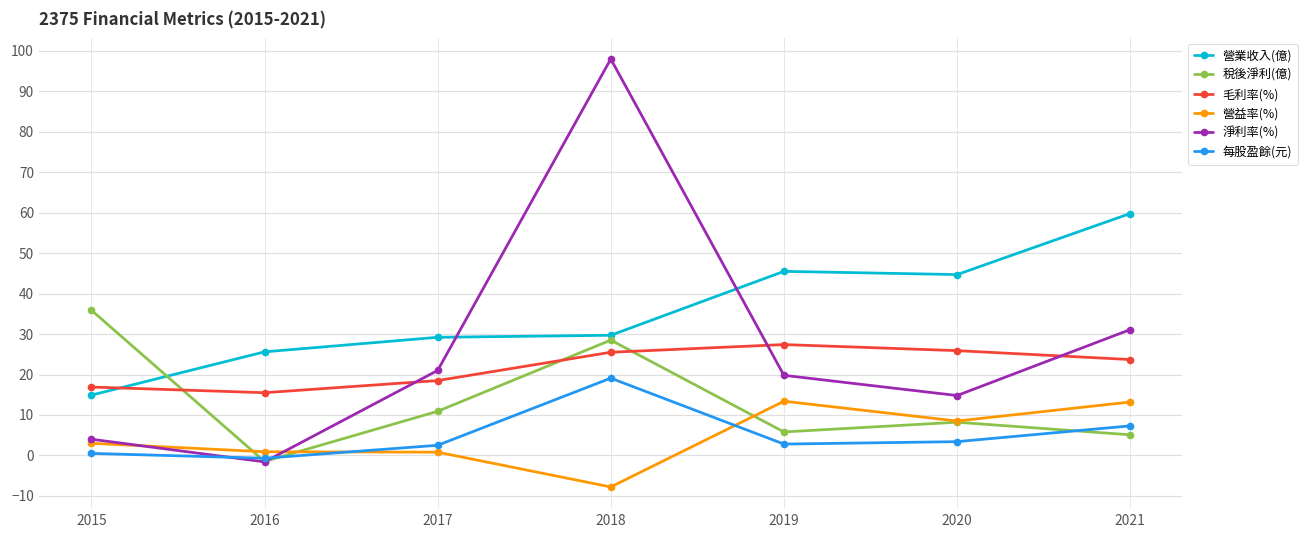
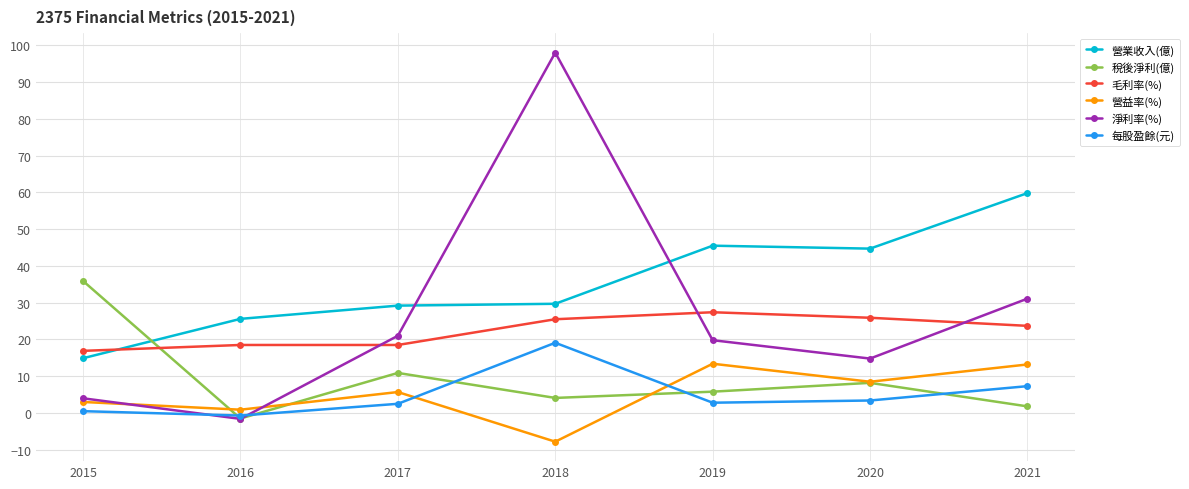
  {
    "稅後淨利(億)": {
      "2015": 36,
      "2017": 11,
-     "2018": 29,
+     "2018": 4,
      "2019": 6,
-     "2021": 5
+     "2021": 2
    },
    "毛利率(%)": {
      "2015": 17,
-     "2016": 16,
+     "2016": 19,
      "2017": 19,
      "2018": 26,
      "2019": 27,
      "2020": 26,
      "2021": 24
    },
    "營益率(%)": {
      "2015": 3,
      "2016": 1,
-     "2017": 1,
+     "2017": 6,
      "2018": -8,
      "2019": 13,
      "2021": 13
    },
    "淨利率(%)": {
      "2015": 4,
      "2017": 21,
      "2018": 98,
      "2019": 20,
      "2020": 15,
      "2021": 31
    }
  }
